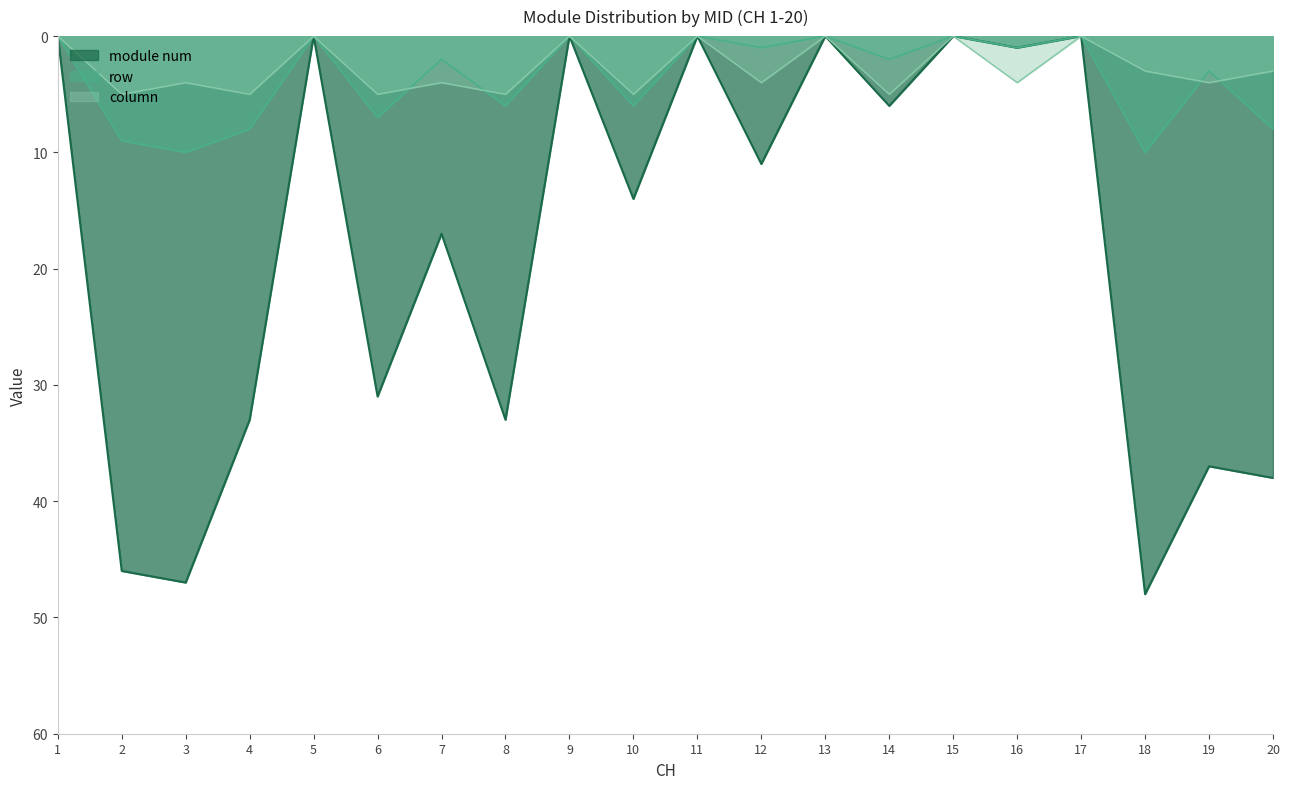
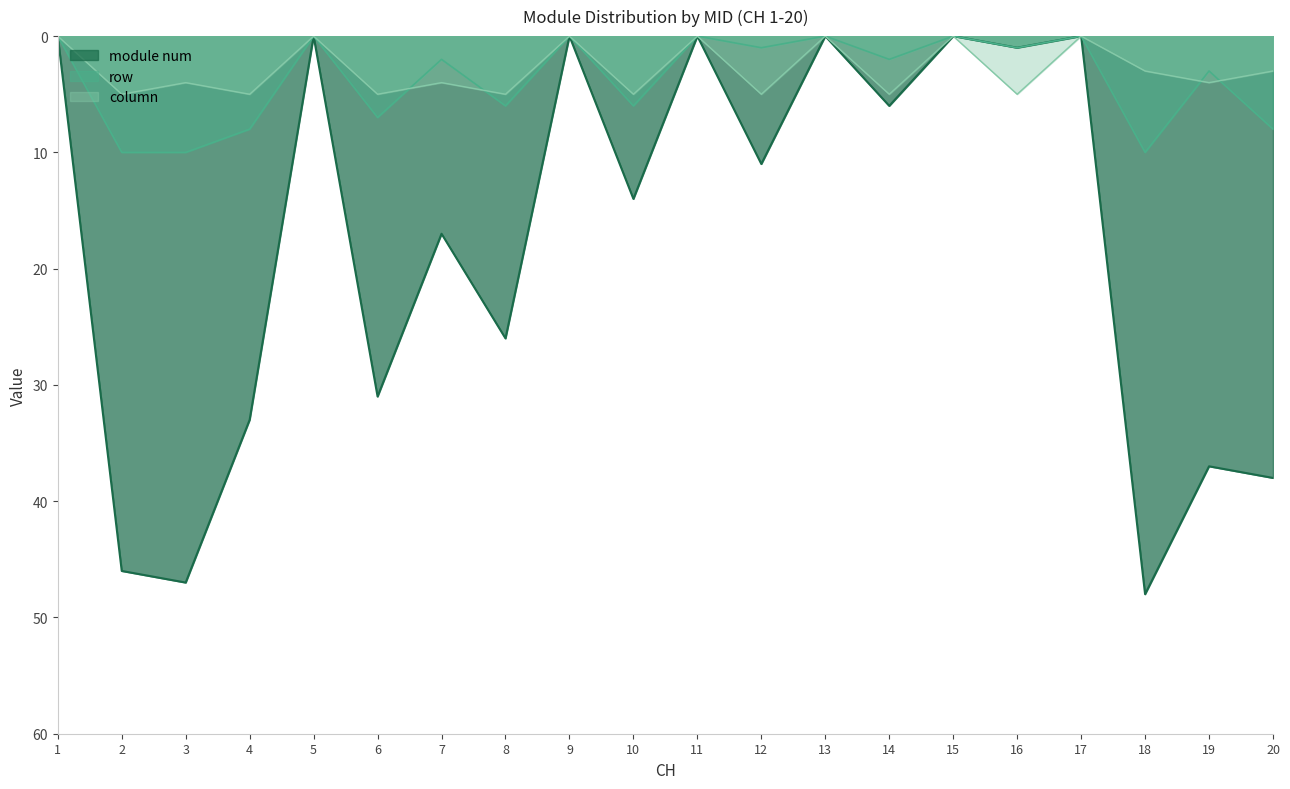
  {
    "module num": {
      "2": 46,
      "3": 47,
      "4": 33,
      "6": 31,
      "7": 17,
-     "8": 33,
+     "8": 26,
      "10": 14,
      "12": 11,
      "14": 6,
      "18": 48,
      "19": 37,
      "20": 38
    },
    "row": {
-     "2": 9,
+     "2": 10,
      "3": 10,
      "4": 8,
      "6": 7,
      "7": 2,
      "8": 6,
      "10": 6,
      "12": 1,
      "14": 2,
      "18": 10,
      "19": 3,
      "20": 8
    },
    "column": {
      "2": 5,
      "3": 4,
      "4": 5,
      "6": 5,
      "7": 4,
      "8": 5,
      "10": 5,
-     "12": 4,
+     "12": 5,
      "14": 5,
-     "16": 4,
+     "16": 5,
      "18": 3,
      "19": 4,
      "20": 3
    }
  }
